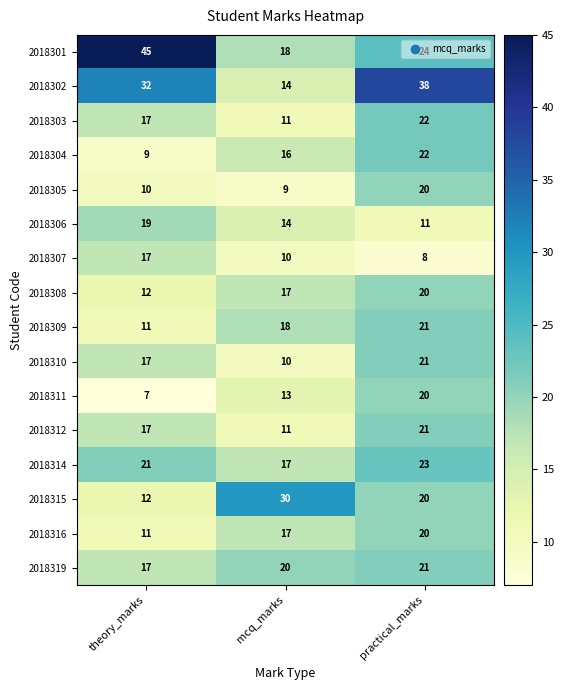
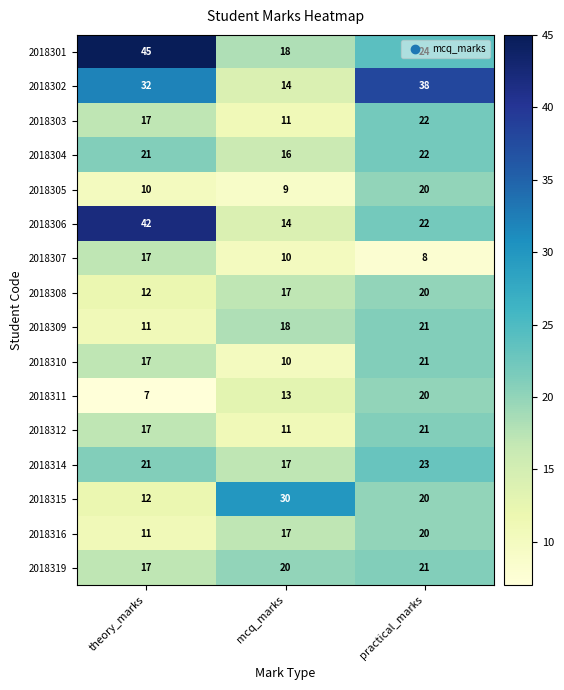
  {
    "2018301": {
      "theory_marks": 45,
      "mcq_marks": 18
    },
    "2018302": {
      "theory_marks": 32,
      "mcq_marks": 14,
      "practical_marks": 38
    },
    "2018303": {
      "theory_marks": 17,
      "mcq_marks": 11,
      "practical_marks": 22
    },
    "2018304": {
-     "theory_marks": 9,
+     "theory_marks": 21,
      "mcq_marks": 16,
      "practical_marks": 22
    },
    "2018305": {
      "theory_marks": 10,
      "mcq_marks": 9,
      "practical_marks": 20
    },
    "2018306": {
-     "theory_marks": 19,
+     "theory_marks": 42,
      "mcq_marks": 14,
-     "practical_marks": 11
+     "practical_marks": 22
    },
    "2018307": {
      "theory_marks": 17,
      "mcq_marks": 10,
      "practical_marks": 8
    },
    "2018308": {
      "theory_marks": 12,
      "mcq_marks": 17,
      "practical_marks": 20
    },
    "2018309": {
      "theory_marks": 11,
      "mcq_marks": 18,
      "practical_marks": 21
    },
    "2018310": {
      "theory_marks": 17,
      "mcq_marks": 10,
      "practical_marks": 21
    },
    "2018311": {
      "theory_marks": 7,
      "mcq_marks": 13,
      "practical_marks": 20
    },
    "2018312": {
      "theory_marks": 17,
      "mcq_marks": 11,
      "practical_marks": 21
    },
    "2018314": {
      "theory_marks": 21,
      "mcq_marks": 17,
      "practical_marks": 23
    },
    "2018315": {
      "theory_marks": 12,
      "mcq_marks": 30,
      "practical_marks": 20
    },
    "2018316": {
      "theory_marks": 11,
      "mcq_marks": 17,
      "practical_marks": 20
    },
    "2018319": {
      "theory_marks": 17,
      "mcq_marks": 20,
      "practical_marks": 21
    }
  }
